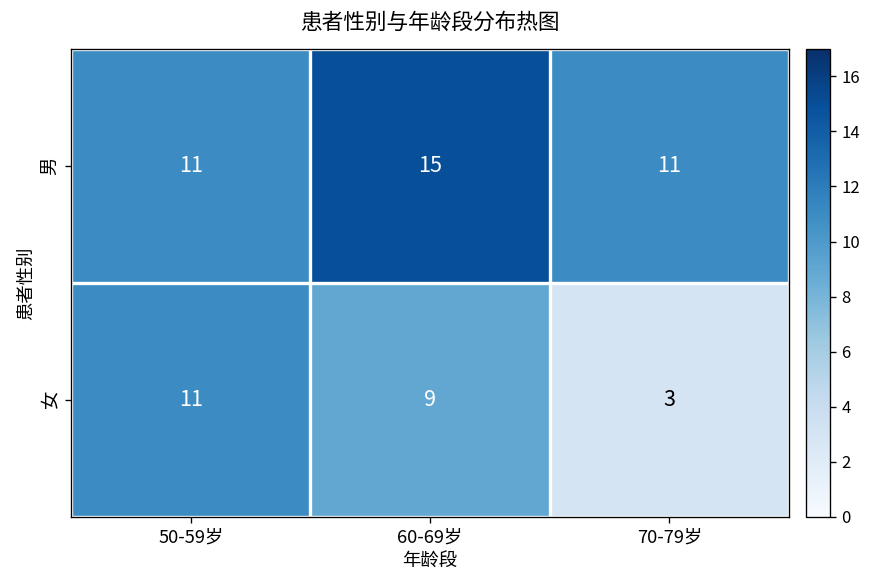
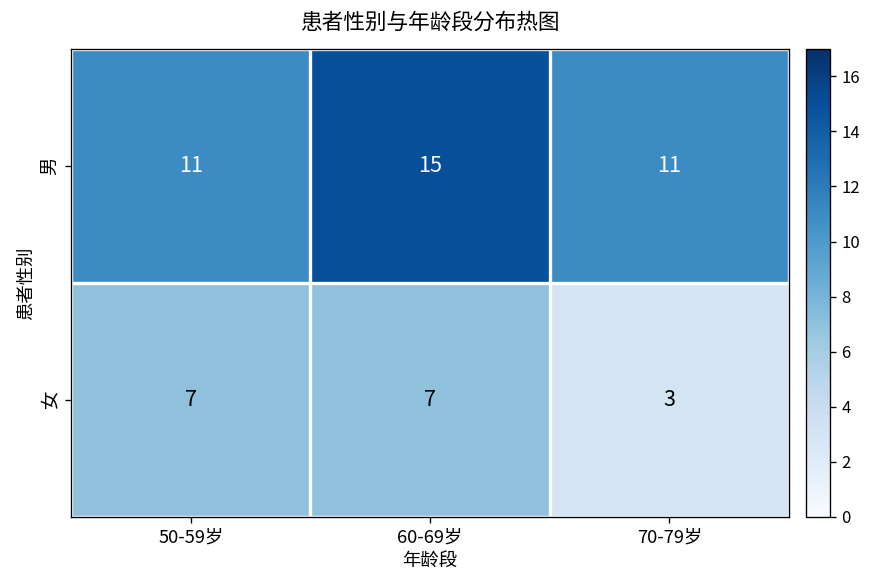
  {
    "男": {
      "50-59岁": 11,
      "60-69岁": 15,
      "70-79岁": 11
    },
    "女": {
-     "50-59岁": 11,
-     "60-69岁": 9,
+     "50-59岁": 7,
+     "60-69岁": 7,
      "70-79岁": 3
    }
  }
